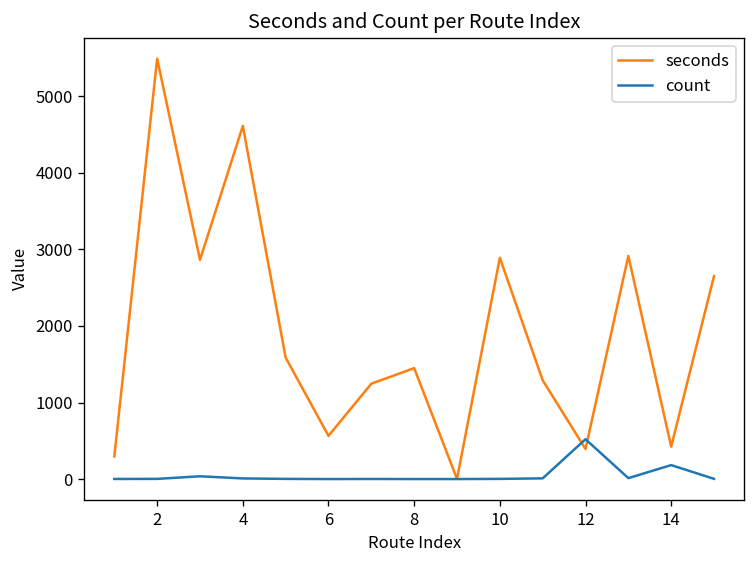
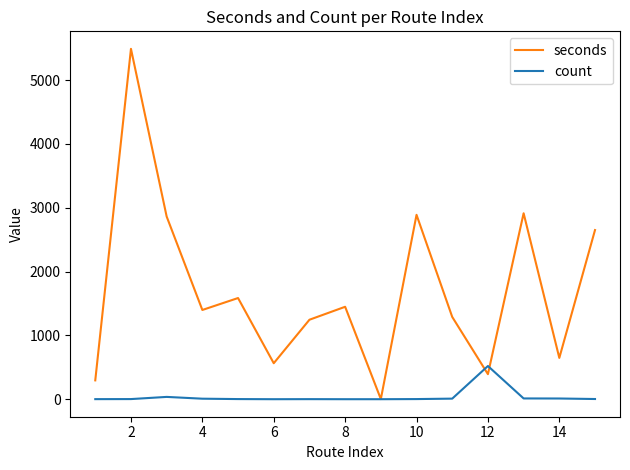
  {
    "seconds": {
      "2": 5500,
-     "4": 4600,
+     "4": 1400,
      "6": 600,
      "8": 1400,
      "10": 2900,
      "12": 400,
-     "14": 400
+     "14": 600
    },
    "count": {
      "2": 0,
      "4": 0,
      "6": 0,
      "8": 0,
      "10": 0,
      "12": 500,
-     "14": 200
+     "14": 0
    }
  }
